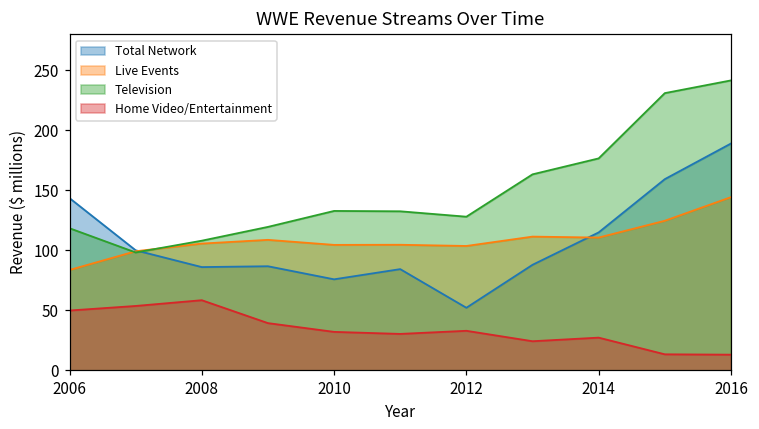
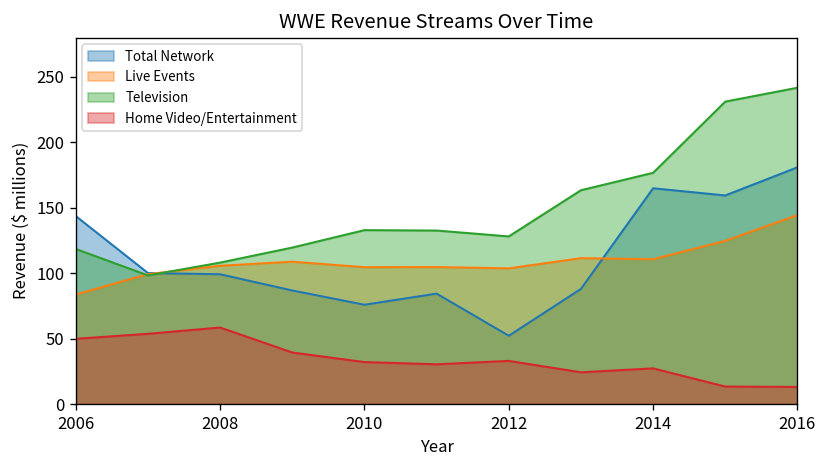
  {
    "Total Network": {
      "2006": 144,
-     "2008": 86,
+     "2008": 99,
      "2010": 76,
      "2012": 52,
-     "2014": 115,
-     "2016": 189
+     "2014": 165,
+     "2016": 181
    },
    "Television": {
      "2006": 119,
      "2008": 108,
      "2010": 133,
      "2012": 128,
      "2014": 177,
      "2016": 242
    }
  }
